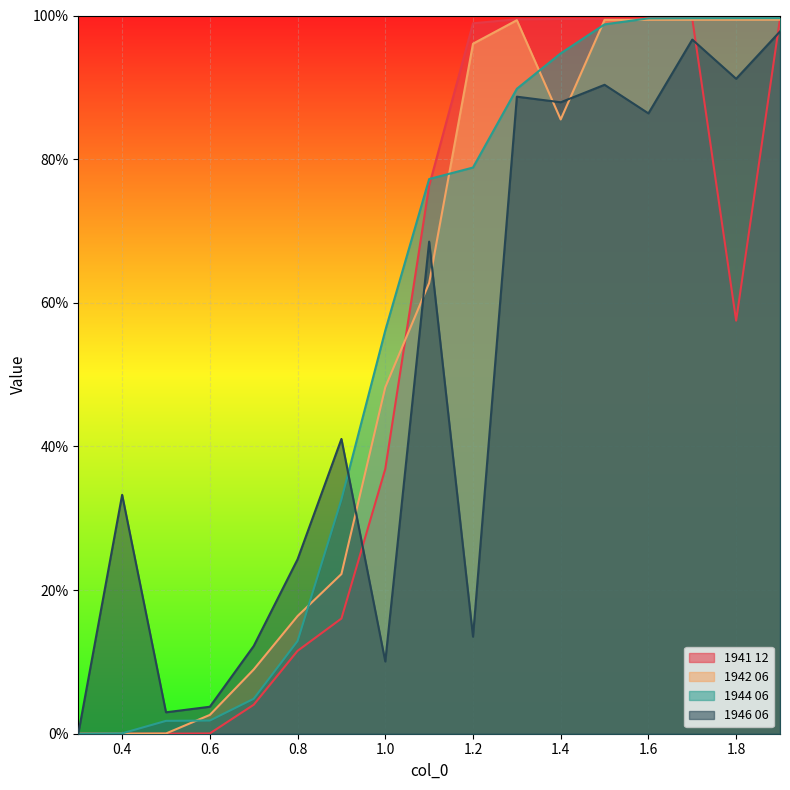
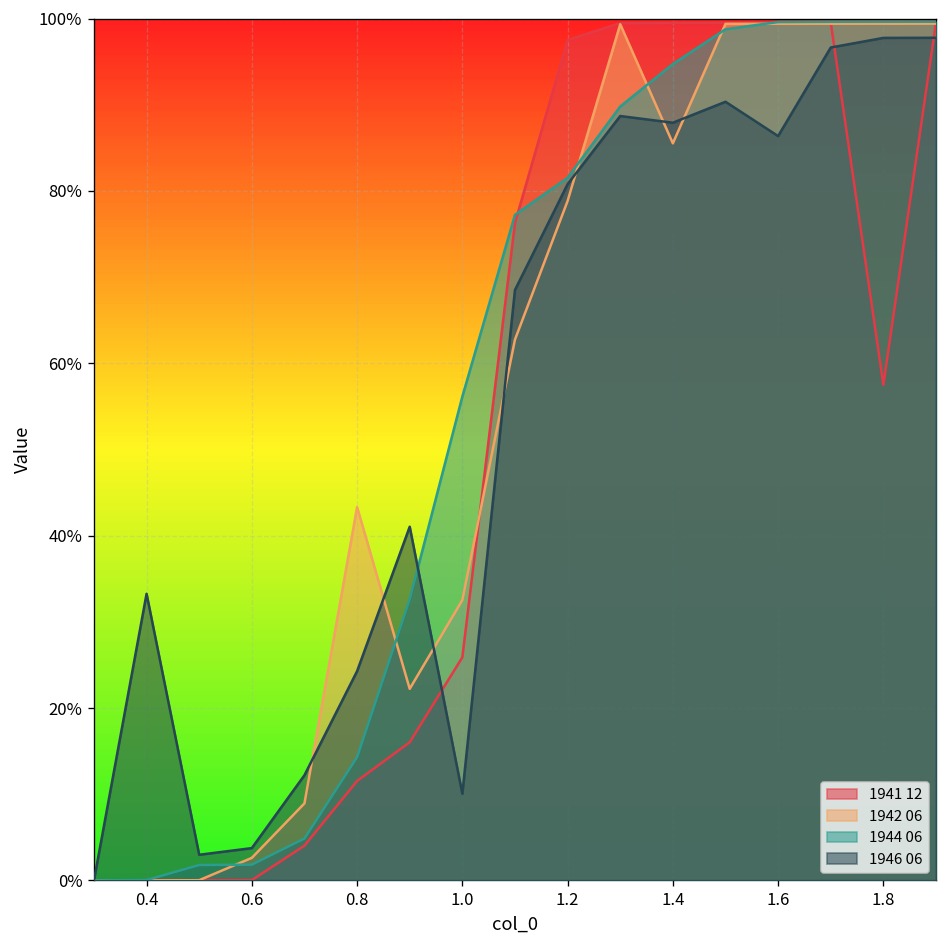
  {
    "1941 12": {
      "0.6": "0%",
      "0.8": "12%",
-     "1.0": "37%",
-     "1.2": "99%",
+     "1.0": "26%",
+     "1.2": "98%",
      "1.4": "100%",
      "1.8": "58%"
    },
    "1942 06": {
      "0.6": "3%",
-     "0.8": "16%",
-     "1.0": "48%",
-     "1.2": "96%",
+     "0.8": "43%",
+     "1.0": "33%",
+     "1.2": "79%",
      "1.4": "86%"
    },
    "1944 06": {
      "0.6": "2%",
-     "0.8": "13%",
+     "0.8": "14%",
      "1.0": "56%",
-     "1.2": "79%",
+     "1.2": "82%",
      "1.4": "95%"
    },
    "1946 06": {
      "0.4": "33%",
      "0.6": "4%",
      "0.8": "24%",
      "1.0": "10%",
-     "1.2": "14%",
+     "1.2": "81%",
      "1.4": "88%",
      "1.6": "86%",
-     "1.8": "91%"
+     "1.8": "98%"
    }
  }
